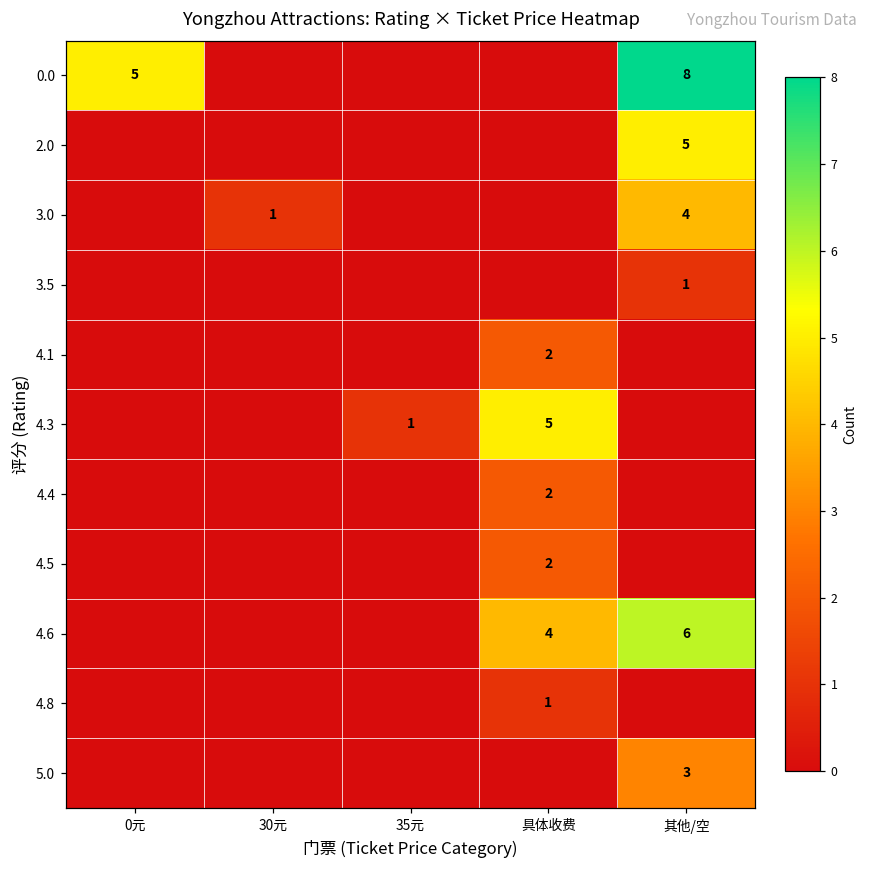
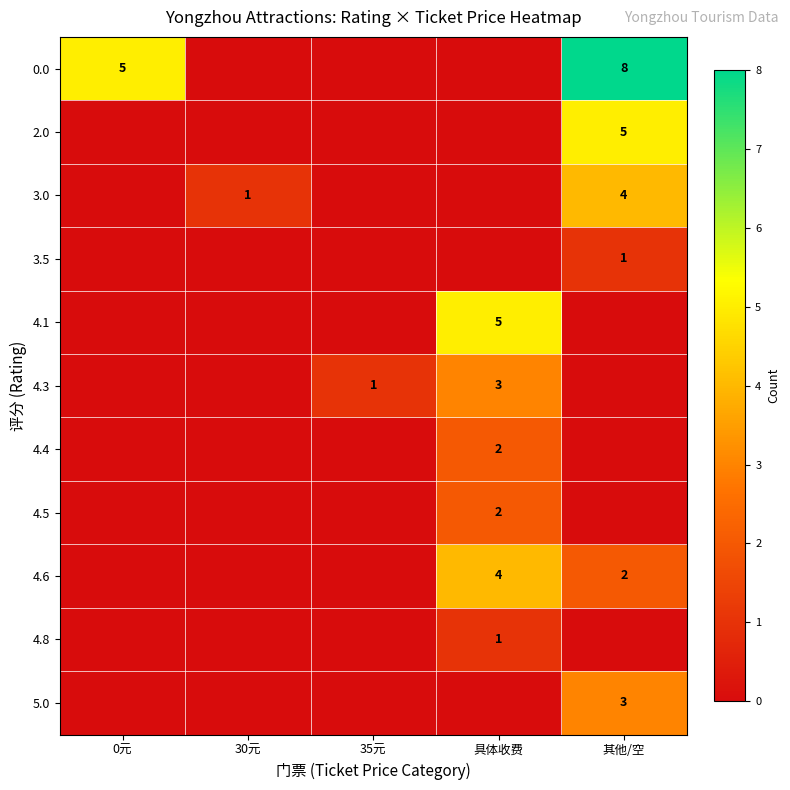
  {
    "0.0": {
      "0元": 5,
      "其他/空": 8
    },
    "2.0": {
      "其他/空": 5
    },
    "3.0": {
      "30元": 1,
      "其他/空": 4
    },
    "3.5": {
      "其他/空": 1
    },
    "4.1": {
-     "具体收费": 2
+     "具体收费": 5
    },
    "4.3": {
      "35元": 1,
-     "具体收费": 5
+     "具体收费": 3
    },
    "4.4": {
      "具体收费": 2
    },
    "4.5": {
      "具体收费": 2
    },
    "4.6": {
      "具体收费": 4,
-     "其他/空": 6
+     "其他/空": 2
    },
    "4.8": {
      "具体收费": 1
    },
    "5.0": {
      "其他/空": 3
    }
  }
